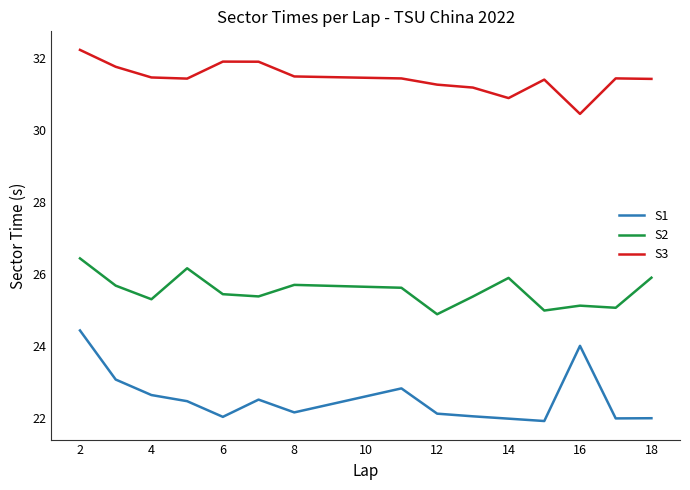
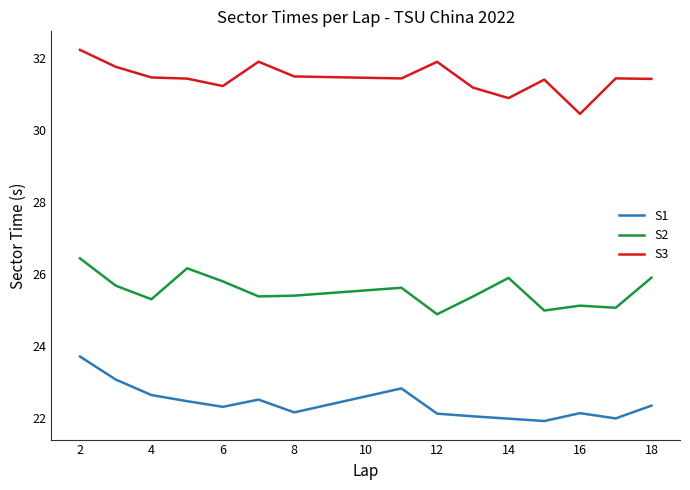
  {
    "S1": {
-     "2": 24.4,
+     "2": 23.7,
      "4": 22.6,
-     "6": 22.0,
+     "6": 22.3,
      "8": 22.2,
      "12": 22.1,
      "14": 22.0,
-     "16": 24.0,
-     "18": 22.0
+     "16": 22.1,
+     "18": 22.3
    },
    "S2": {
      "2": 26.4,
      "4": 25.3,
-     "6": 25.4,
-     "8": 25.7,
+     "6": 25.8,
+     "8": 25.4,
      "12": 24.9,
      "14": 25.9,
      "16": 25.1,
      "18": 25.9
    },
    "S3": {
      "2": 32.2,
      "4": 31.5,
-     "6": 31.9,
+     "6": 31.2,
      "8": 31.5,
-     "12": 31.3,
+     "12": 31.9,
      "14": 30.9,
      "16": 30.5,
      "18": 31.4
    }
  }
